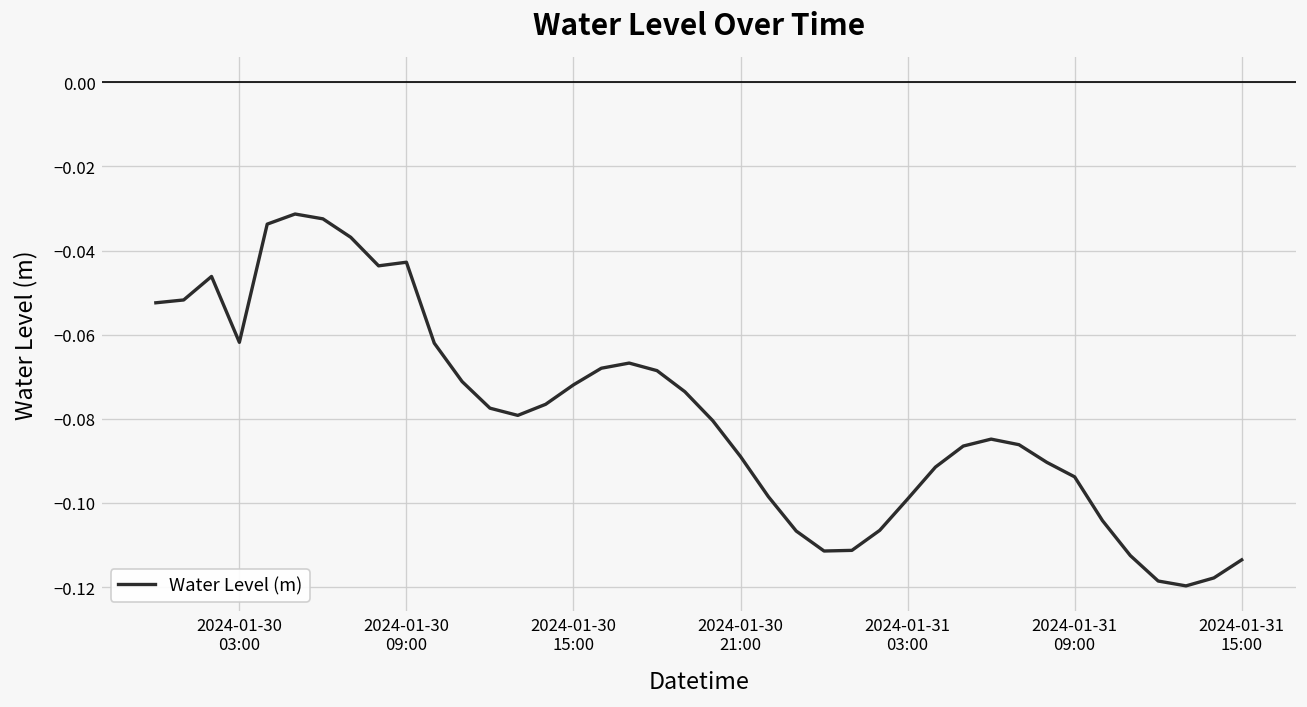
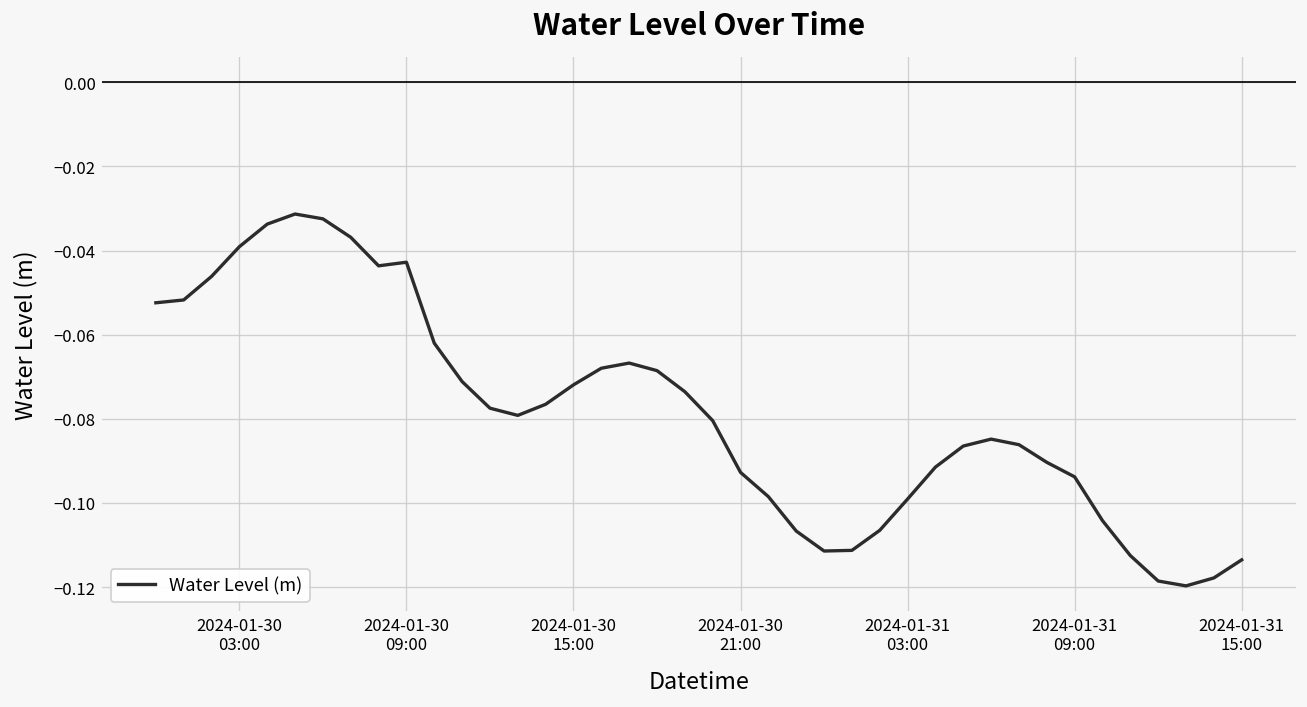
  {
-   "2024-01-30 03:00": -0.062,
+   "2024-01-30 03:00": -0.039,
    "2024-01-30 09:00": -0.043,
    "2024-01-30 15:00": -0.072,
-   "2024-01-30 21:00": -0.089,
+   "2024-01-30 21:00": -0.093,
    "2024-01-31 03:00": -0.099,
    "2024-01-31 09:00": -0.094,
    "2024-01-31 15:00": -0.114
  }
